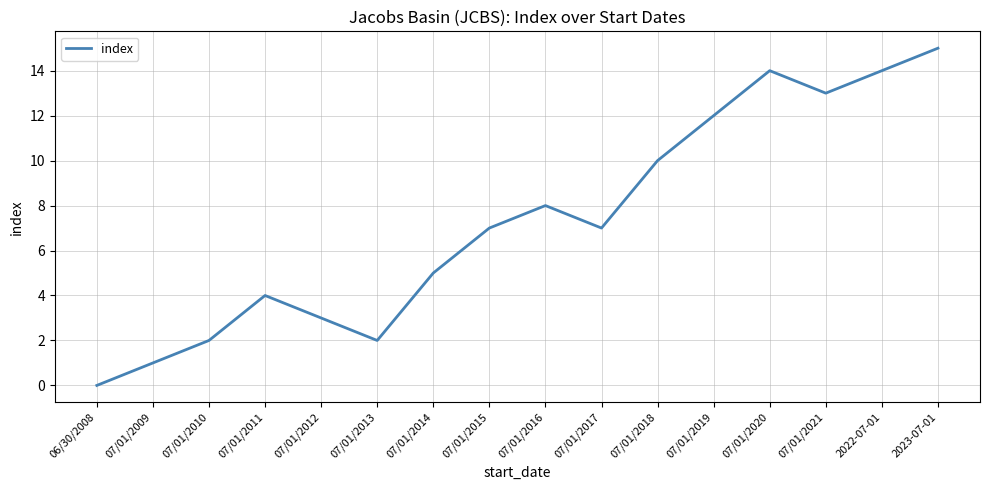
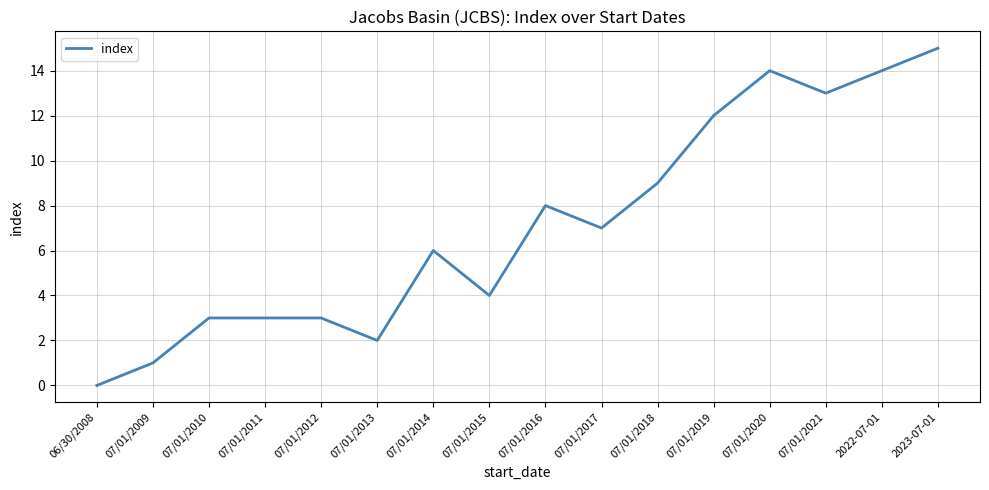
  {
    "06/30/2008": 0,
    "07/01/2009": 1,
-   "07/01/2010": 2,
-   "07/01/2011": 4,
+   "07/01/2010": 3,
+   "07/01/2011": 3,
    "07/01/2012": 3,
    "07/01/2013": 2,
-   "07/01/2014": 5,
-   "07/01/2015": 7,
+   "07/01/2014": 6,
+   "07/01/2015": 4,
    "07/01/2016": 8,
    "07/01/2017": 7,
-   "07/01/2018": 10,
+   "07/01/2018": 9,
    "07/01/2019": 12,
    "07/01/2020": 14,
    "07/01/2021": 13,
    "2022-07-01": 14,
    "2023-07-01": 15
  }
